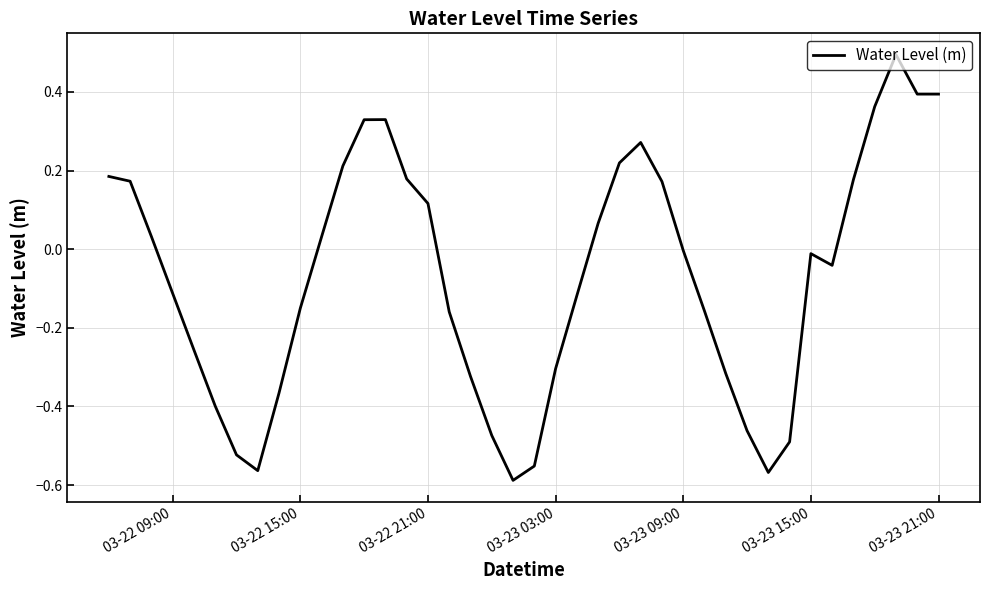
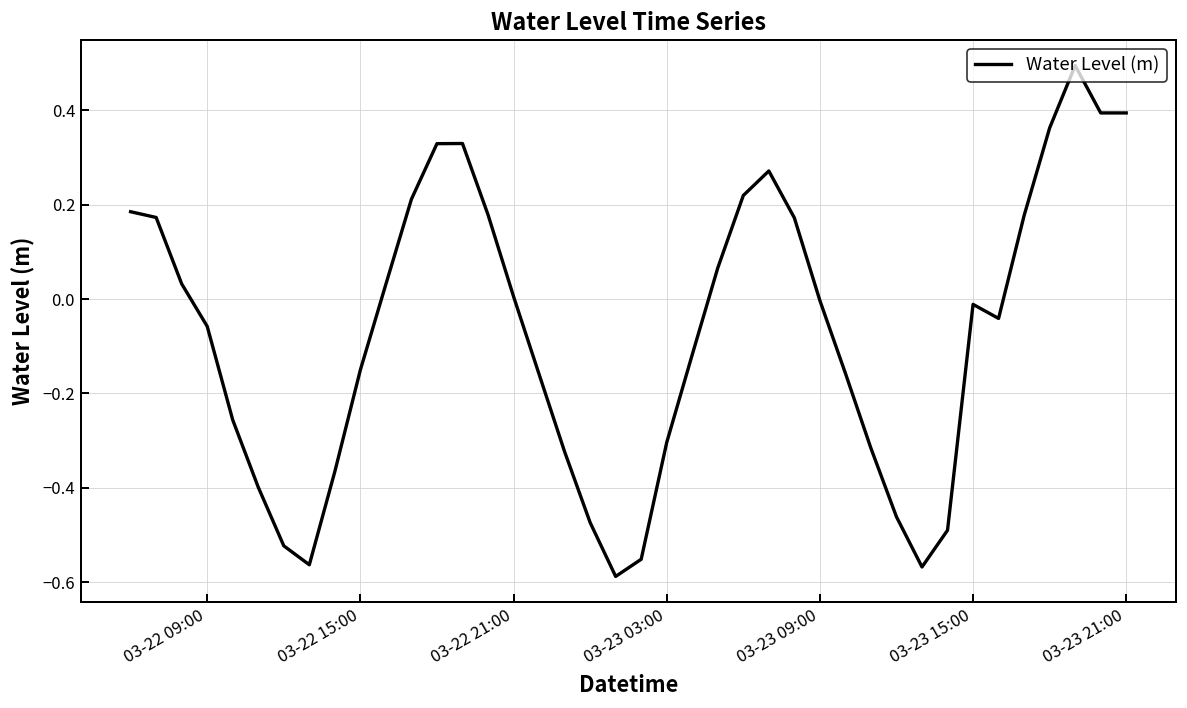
  {
-   "03-22 09:00": -0.11,
+   "03-22 09:00": -0.06,
    "03-22 15:00": -0.15,
-   "03-22 21:00": 0.12,
+   "03-22 21:00": 0.01,
    "03-23 03:00": -0.30,
    "03-23 09:00": 0.00,
    "03-23 15:00": -0.01,
    "03-23 21:00": 0.39
  }
